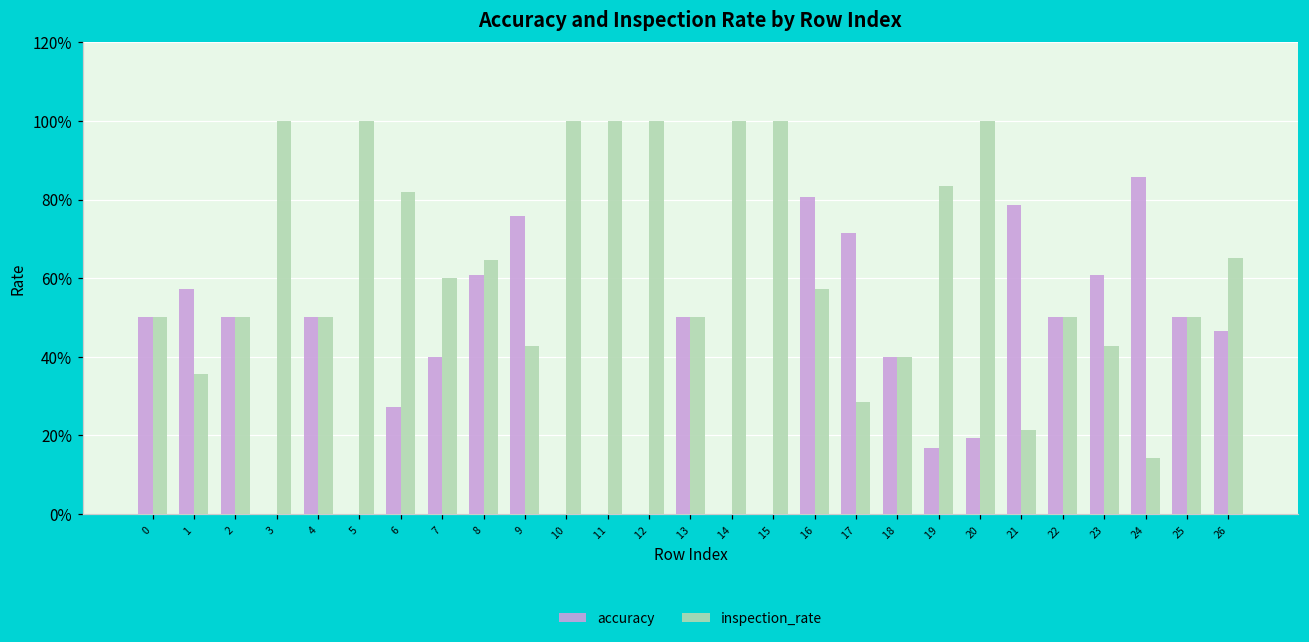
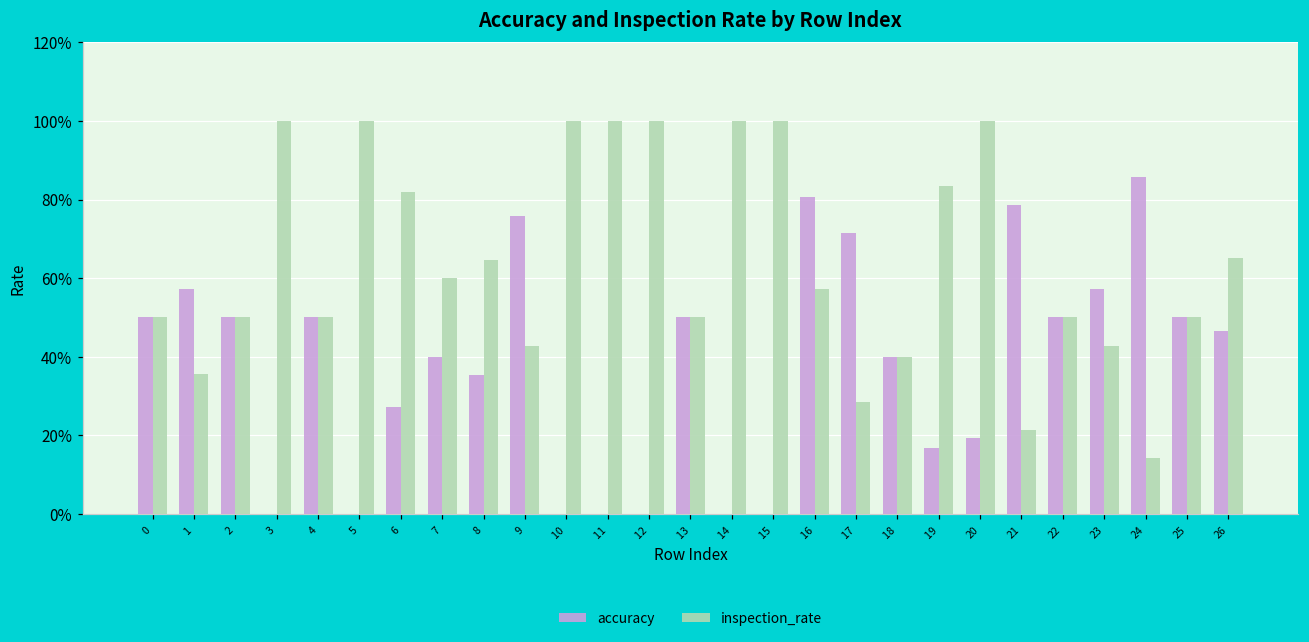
  {
    "accuracy": {
      "0": "50%",
      "1": "57%",
      "2": "50%",
      "3": "0%",
      "4": "50%",
      "5": "0%",
      "6": "27%",
      "7": "40%",
-     "8": "61%",
+     "8": "35%",
      "9": "76%",
      "10": "0%",
      "11": "0%",
      "12": "0%",
      "13": "50%",
      "14": "0%",
      "15": "0%",
      "16": "81%",
      "17": "71%",
      "18": "40%",
      "19": "17%",
      "20": "19%",
      "21": "79%",
      "22": "50%",
-     "23": "61%",
+     "23": "57%",
      "24": "86%",
      "25": "50%",
      "26": "47%"
    },
    "inspection_rate": {
      "0": "50%",
      "1": "36%",
      "2": "50%",
      "3": "100%",
      "4": "50%",
      "5": "100%",
      "6": "82%",
      "7": "60%",
      "8": "65%",
      "9": "43%",
      "10": "100%",
      "11": "100%",
      "12": "100%",
      "13": "50%",
      "14": "100%",
      "15": "100%",
      "16": "57%",
      "17": "29%",
      "18": "40%",
      "19": "83%",
      "20": "100%",
      "21": "21%",
      "22": "50%",
      "23": "43%",
      "24": "14%",
      "25": "50%",
      "26": "65%"
    }
  }
